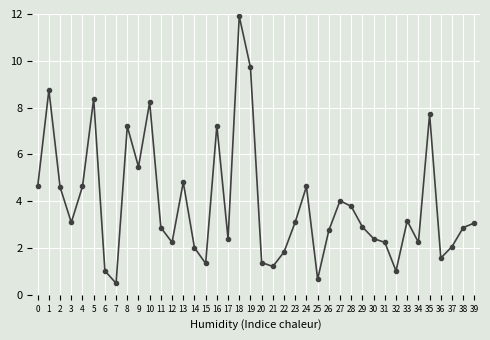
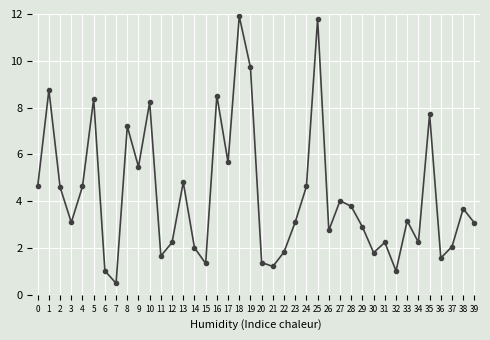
  {
    "0": 4.6,
    "1": 8.8,
    "2": 4.6,
    "3": 3.1,
    "4": 4.6,
    "5": 8.4,
    "6": 1.0,
    "7": 0.5,
    "8": 7.2,
    "9": 5.5,
    "10": 8.2,
-   "11": 2.9,
+   "11": 1.7,
    "12": 2.2,
    "13": 4.8,
    "14": 2.0,
    "15": 1.3,
-   "16": 7.2,
-   "17": 2.4,
+   "16": 8.5,
+   "17": 5.7,
    "18": 11.9,
    "19": 9.7,
    "20": 1.4,
    "21": 1.2,
    "22": 1.8,
    "23": 3.1,
    "24": 4.6,
-   "25": 0.7,
+   "25": 11.8,
    "26": 2.8,
    "27": 4.0,
    "28": 3.8,
    "29": 2.9,
-   "30": 2.4,
+   "30": 1.8,
    "31": 2.2,
    "32": 1.0,
    "33": 3.2,
    "34": 2.2,
    "35": 7.7,
    "36": 1.6,
    "37": 2.1,
-   "38": 2.9,
+   "38": 3.7,
    "39": 3.1
  }
